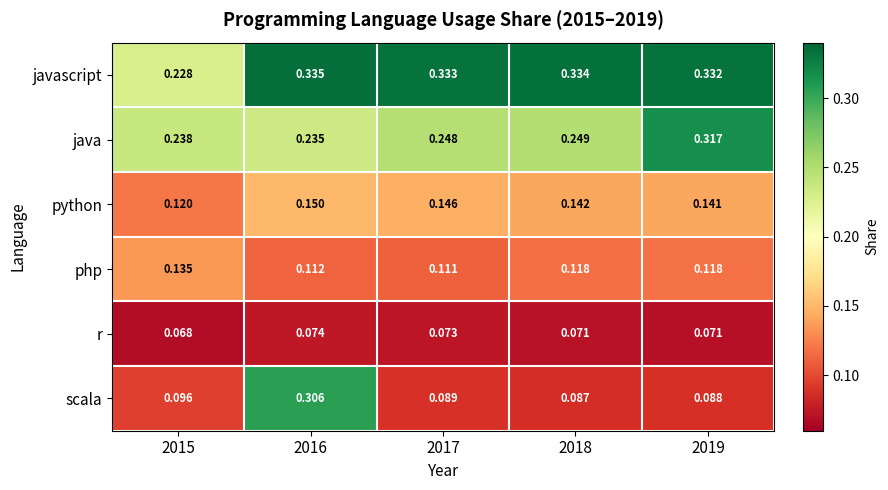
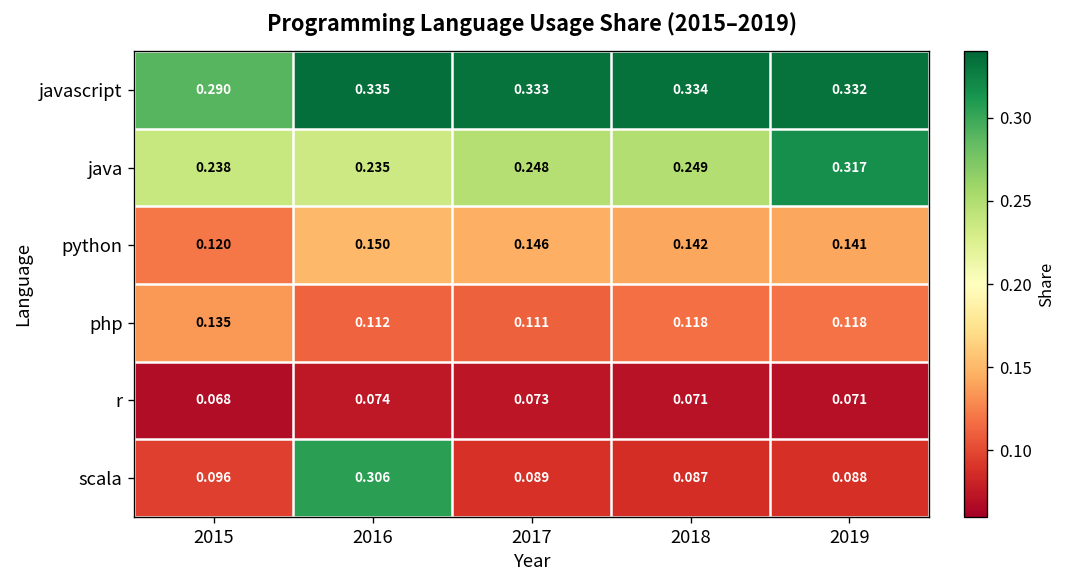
  {
    "javascript": {
-     "2015": 0.228,
+     "2015": 0.290,
      "2016": 0.335,
      "2017": 0.333,
      "2018": 0.334,
      "2019": 0.332
    },
    "java": {
      "2015": 0.238,
      "2016": 0.235,
      "2017": 0.248,
      "2018": 0.249,
      "2019": 0.317
    },
    "python": {
      "2015": 0.120,
      "2016": 0.150,
      "2017": 0.146,
      "2018": 0.142,
      "2019": 0.141
    },
    "php": {
      "2015": 0.135,
      "2016": 0.112,
      "2017": 0.111,
      "2018": 0.118,
      "2019": 0.118
    },
    "r": {
      "2015": 0.068,
      "2016": 0.074,
      "2017": 0.073,
      "2018": 0.071,
      "2019": 0.071
    },
    "scala": {
      "2015": 0.096,
      "2016": 0.306,
      "2017": 0.089,
      "2018": 0.087,
      "2019": 0.088
    }
  }
